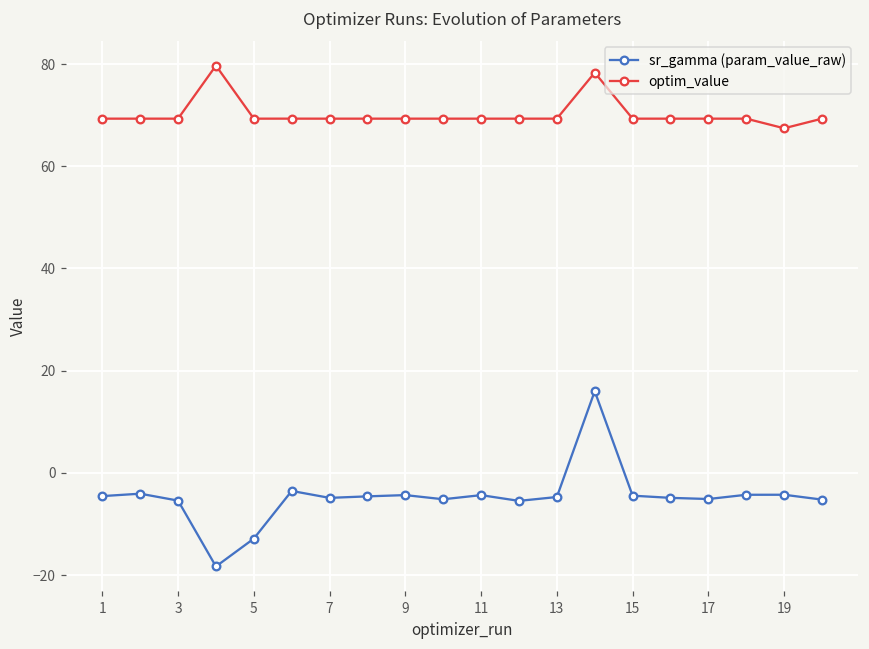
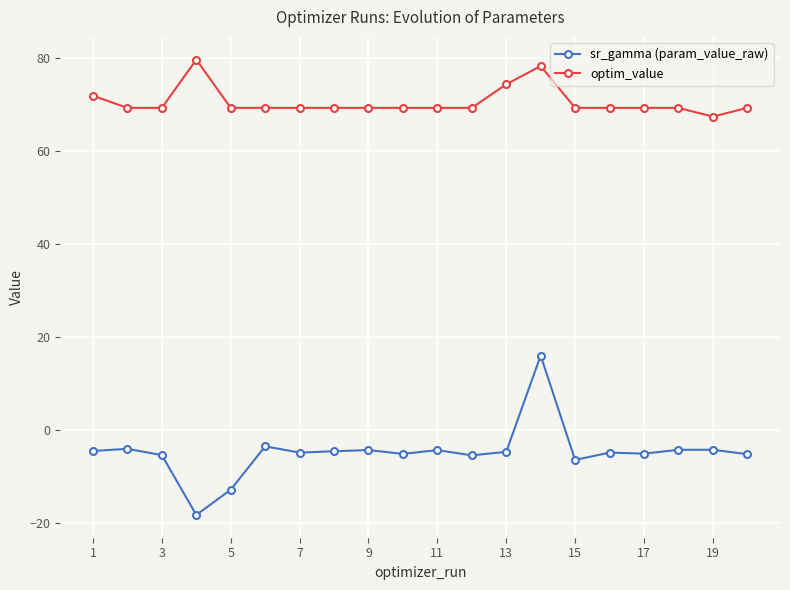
  {
    "sr_gamma (param_value_raw)": {
      "1": -5,
      "3": -5,
      "5": -13,
      "7": -5,
      "9": -4,
      "11": -4,
      "13": -5,
-     "15": -4,
+     "15": -6,
      "17": -5,
      "19": -4
    },
    "optim_value": {
-     "1": 69,
+     "1": 72,
      "3": 69,
      "5": 69,
      "7": 69,
      "9": 69,
      "11": 69,
-     "13": 69,
+     "13": 74,
      "15": 69,
      "17": 69,
      "19": 67
    }
  }
